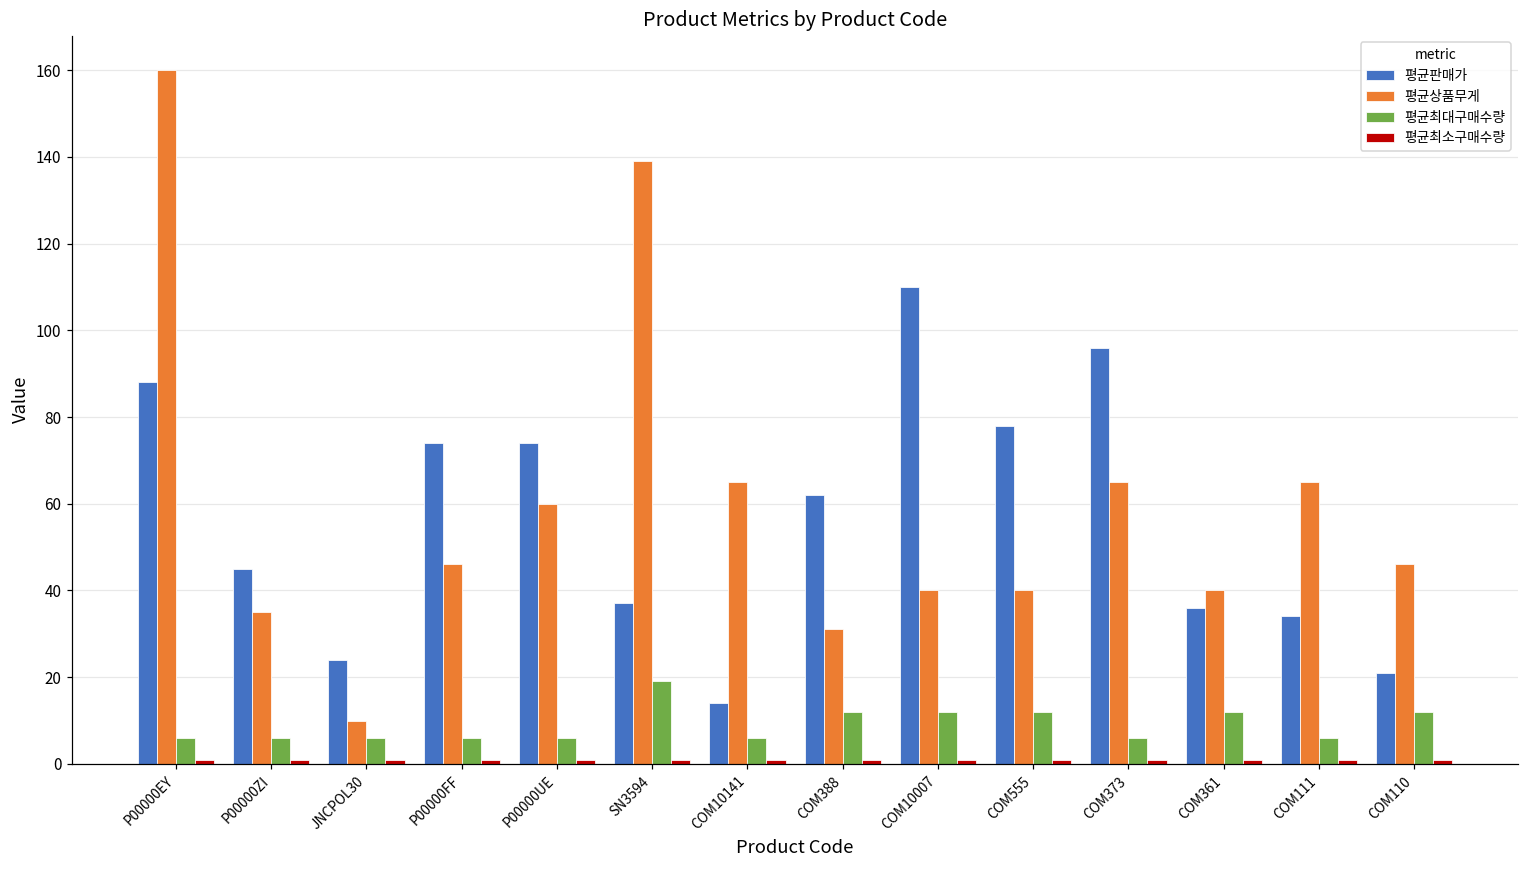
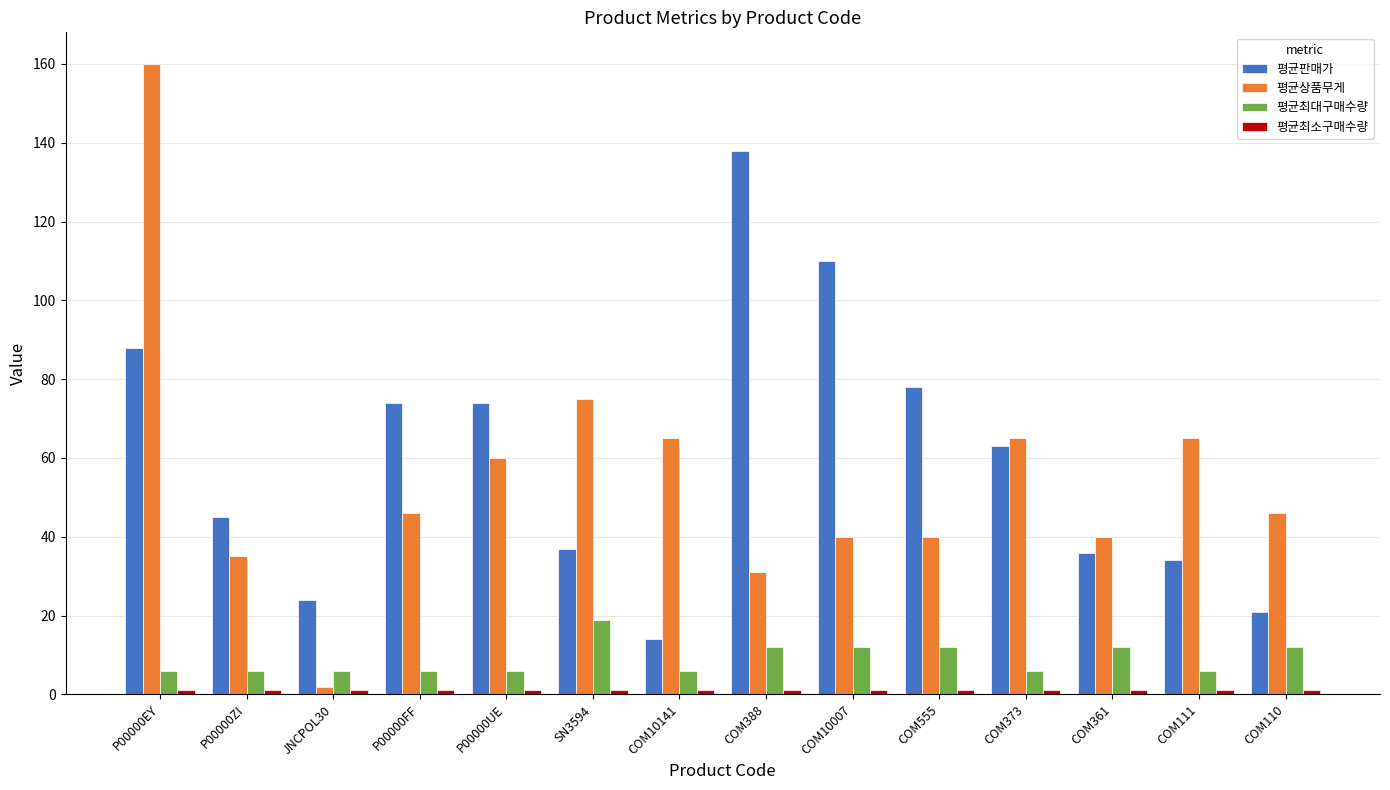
  {
    "평균판매가": {
      "P00000EY": 88,
      "P00000ZI": 45,
      "JNCPOL30": 24,
      "P00000FF": 74,
      "P00000UE": 74,
      "SN3594": 37,
      "COM10141": 14,
-     "COM388": 62,
+     "COM388": 138,
      "COM10007": 110,
      "COM555": 78,
-     "COM373": 96,
+     "COM373": 63,
      "COM361": 36,
      "COM111": 34,
      "COM110": 21
    },
    "평균상품무게": {
      "P00000EY": 160,
      "P00000ZI": 35,
-     "JNCPOL30": 10,
+     "JNCPOL30": 2,
      "P00000FF": 46,
      "P00000UE": 60,
-     "SN3594": 139,
+     "SN3594": 75,
      "COM10141": 65,
      "COM388": 31,
      "COM10007": 40,
      "COM555": 40,
      "COM373": 65,
      "COM361": 40,
      "COM111": 65,
      "COM110": 46
    },
    "평균최대구매수량": {
      "P00000EY": 6,
      "P00000ZI": 6,
      "JNCPOL30": 6,
      "P00000FF": 6,
      "P00000UE": 6,
      "SN3594": 19,
      "COM10141": 6,
      "COM388": 12,
      "COM10007": 12,
      "COM555": 12,
      "COM373": 6,
      "COM361": 12,
      "COM111": 6,
      "COM110": 12
    },
    "평균최소구매수량": {
      "P00000EY": 1,
      "P00000ZI": 1,
      "JNCPOL30": 1,
      "P00000FF": 1,
      "P00000UE": 1,
      "SN3594": 1,
      "COM10141": 1,
      "COM388": 1,
      "COM10007": 1,
      "COM555": 1,
      "COM373": 1,
      "COM361": 1,
      "COM111": 1,
      "COM110": 1
    }
  }
